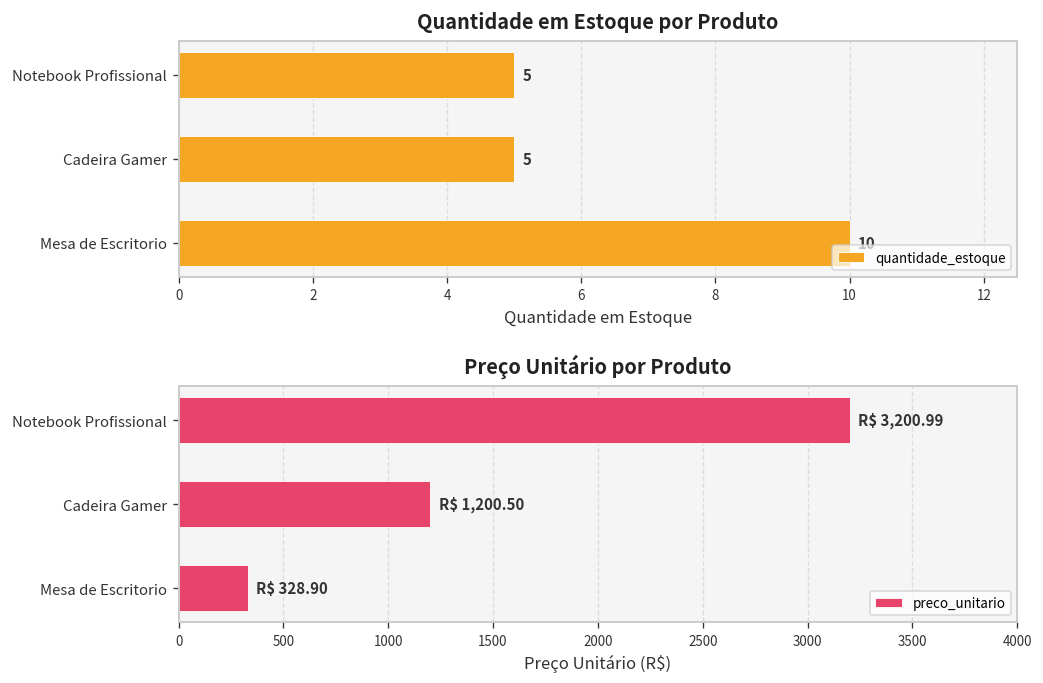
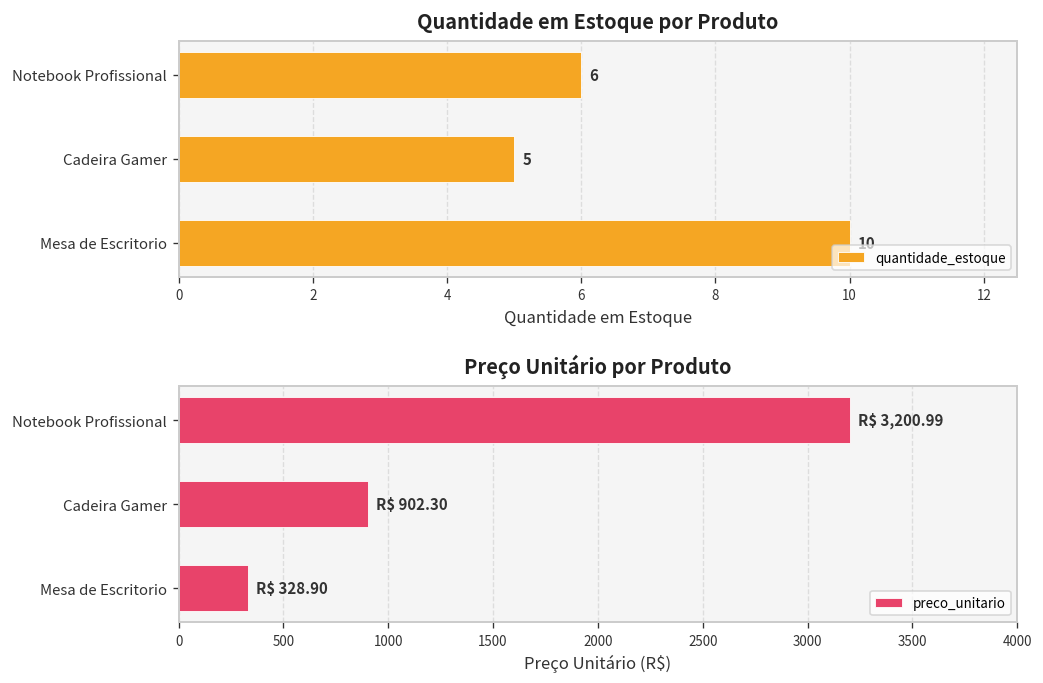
  {
    "Quantidade em Estoque por Produto": {
-     "Notebook Profissional": "5",
+     "Notebook Profissional": "6",
      "Cadeira Gamer": "5"
    },
    "Preço Unitário por Produto": {
      "Notebook Profissional": "3,200.99",
-     "Cadeira Gamer": "1,200.50",
+     "Cadeira Gamer": "902.30",
      "Mesa de Escritorio": "328.90"
    }
  }
